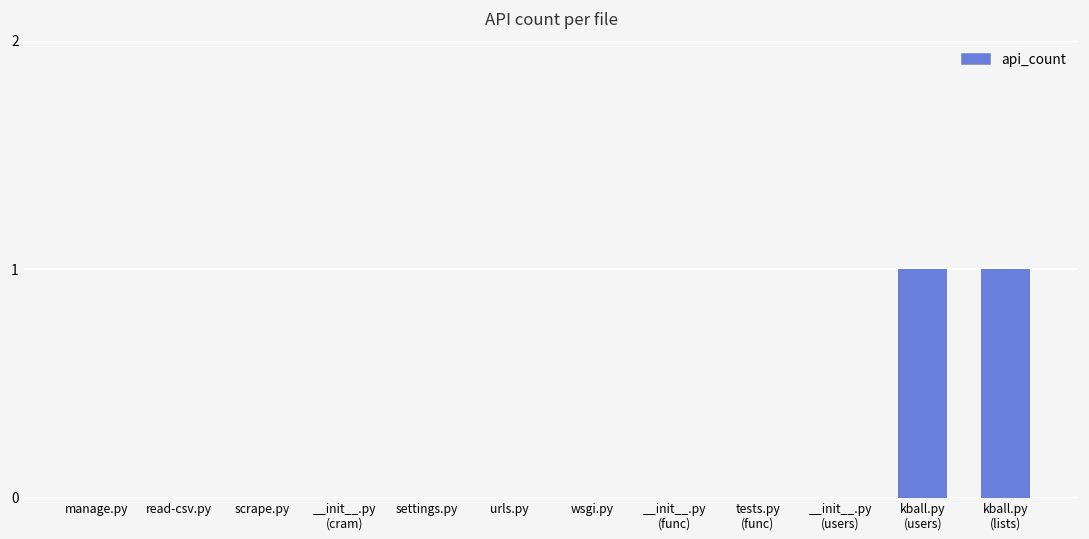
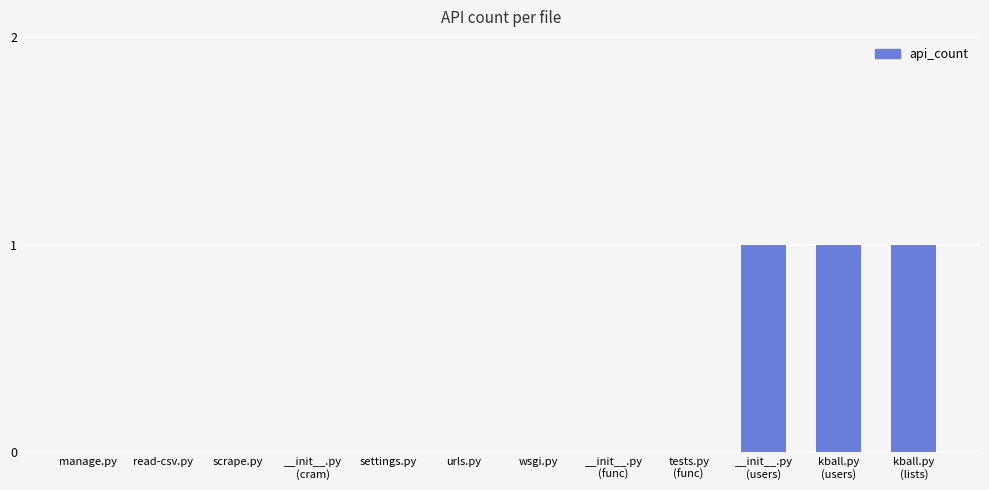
  {
    "manage.py": 0,
    "read-csv.py": 0,
    "scrape.py": 0,
    "__init__.py (cram)": 0,
    "settings.py": 0,
    "urls.py": 0,
    "wsgi.py": 0,
    "__init__.py (func)": 0,
    "tests.py (func)": 0,
-   "__init__.py (users)": 0,
+   "__init__.py (users)": 1,
    "kball.py (users)": 1,
    "kball.py (lists)": 1
  }
